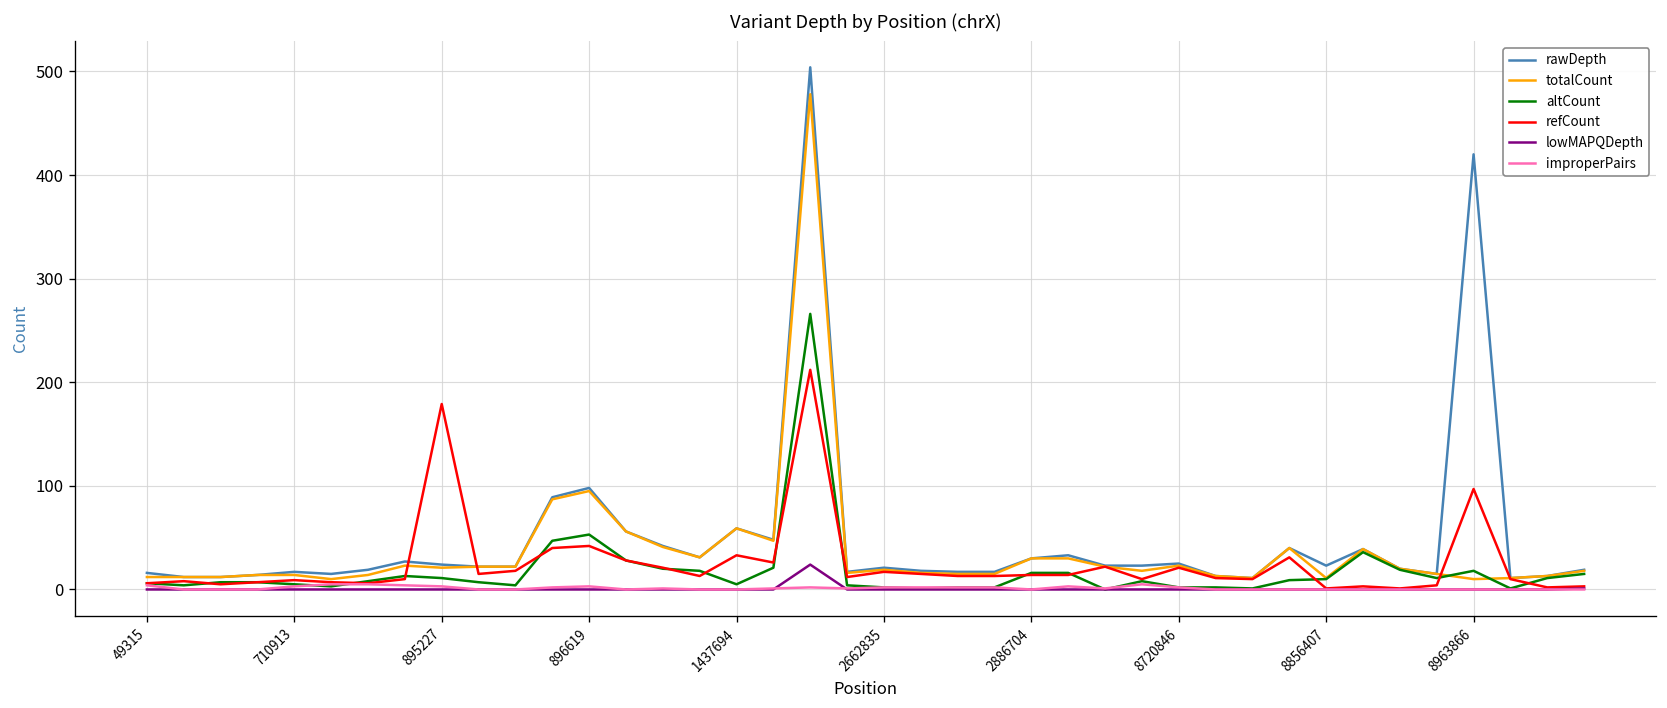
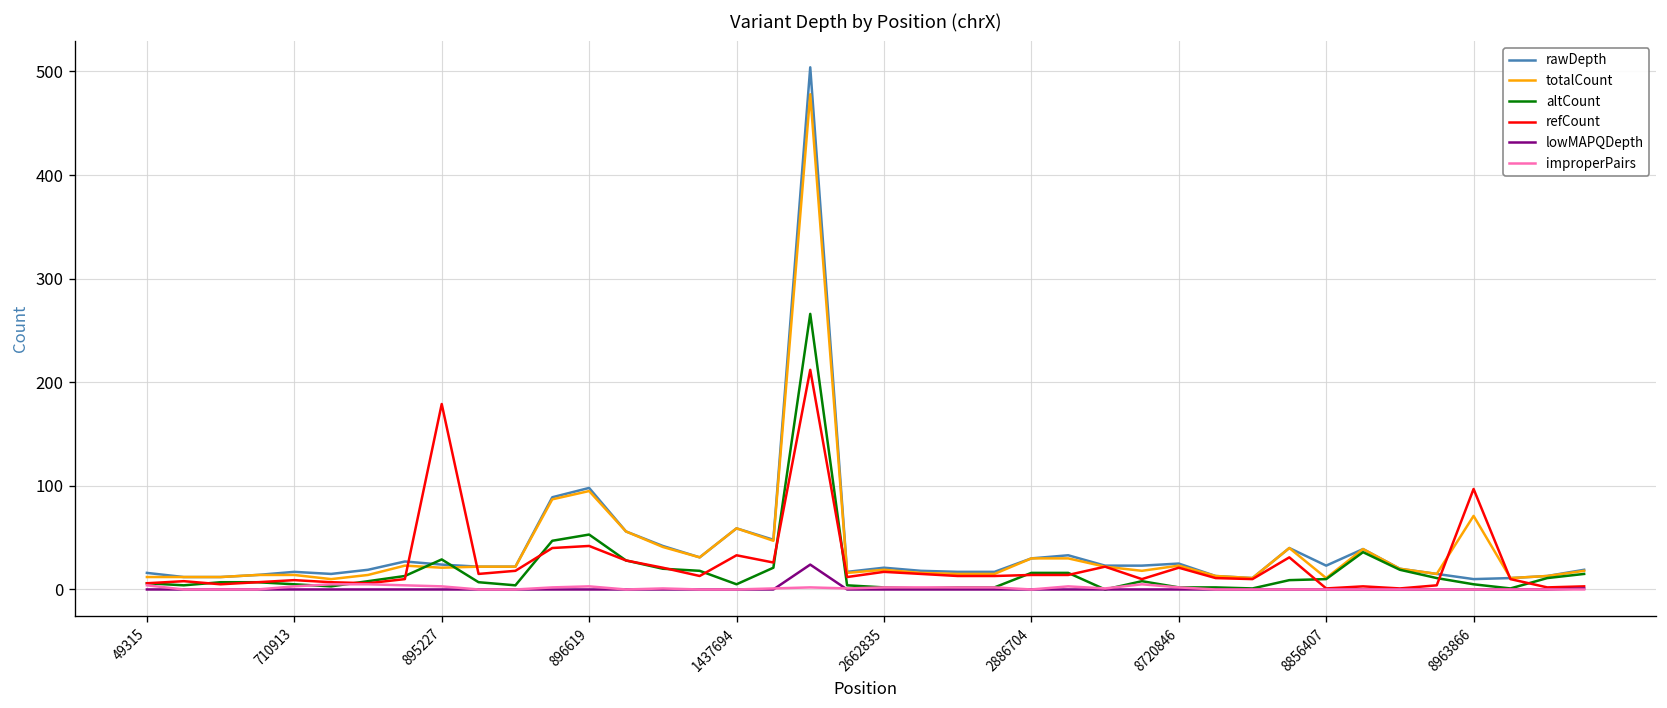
  {
    "rawDepth": {
      "49315": 20,
      "710913": 20,
      "895227": 20,
      "896619": 100,
      "8856407": 20,
-     "8963866": 420
+     "8963866": 10
    },
    "totalCount": {
      "49315": 10,
      "710913": 10,
      "895227": 20,
      "896619": 100,
-     "8963866": 10
+     "8963866": 70
    },
    "altCount": {
-     "895227": 10,
+     "895227": 30,
      "896619": 50,
      "1437694": 10,
-     "8963866": 20
+     "8963866": 10
    },
    "refCount": {
      "710913": 10,
      "895227": 180,
      "896619": 40,
      "1437694": 30,
      "8963866": 100
    },
    "lowMAPQDepth": {
      "49315": 0,
      "710913": 0,
      "895227": 0,
      "896619": 0
    },
    "improperPairs": {
      "895227": 0,
      "896619": 0
    }
  }
